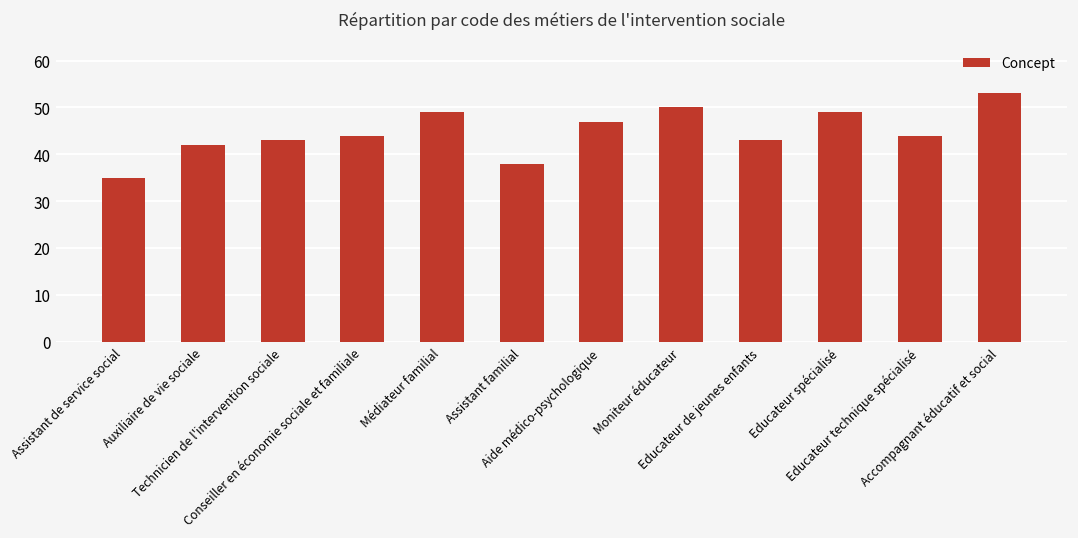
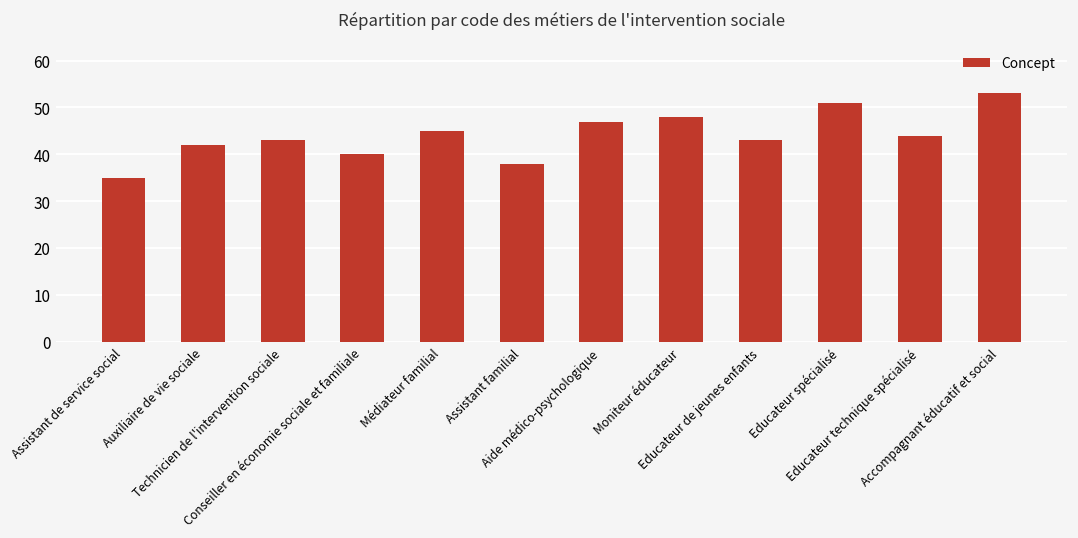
  {
    "Assistant de service social": 35,
    "Auxiliaire de vie sociale": 42,
    "Technicien de l'intervention sociale": 43,
-   "Conseiller en économie sociale et familiale": 44,
-   "Médiateur familial": 49,
+   "Conseiller en économie sociale et familiale": 40,
+   "Médiateur familial": 45,
    "Assistant familial": 38,
    "Aide médico-psychologique": 47,
-   "Moniteur éducateur": 50,
+   "Moniteur éducateur": 48,
    "Educateur de jeunes enfants": 43,
-   "Educateur spécialisé": 49,
+   "Educateur spécialisé": 51,
    "Educateur technique spécialisé": 44,
    "Accompagnant éducatif et social": 53
  }
